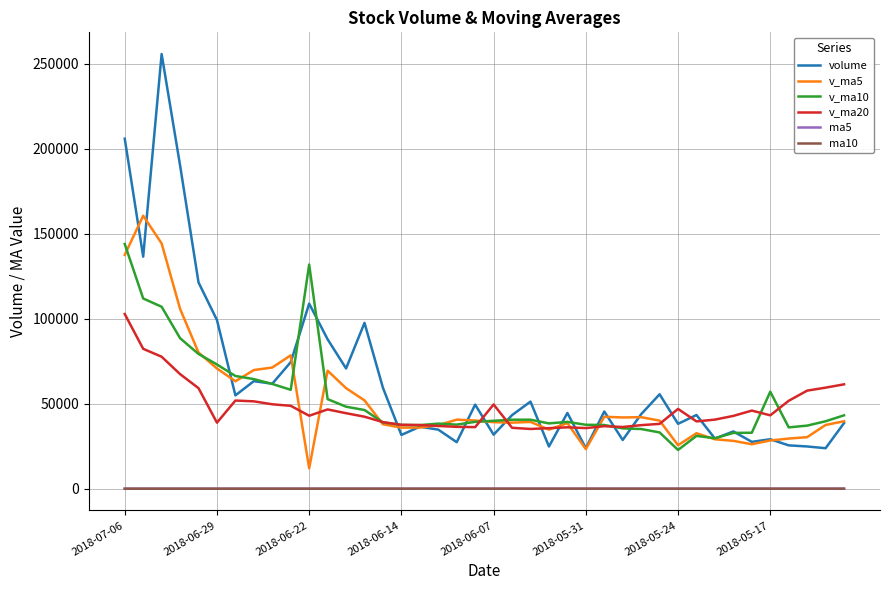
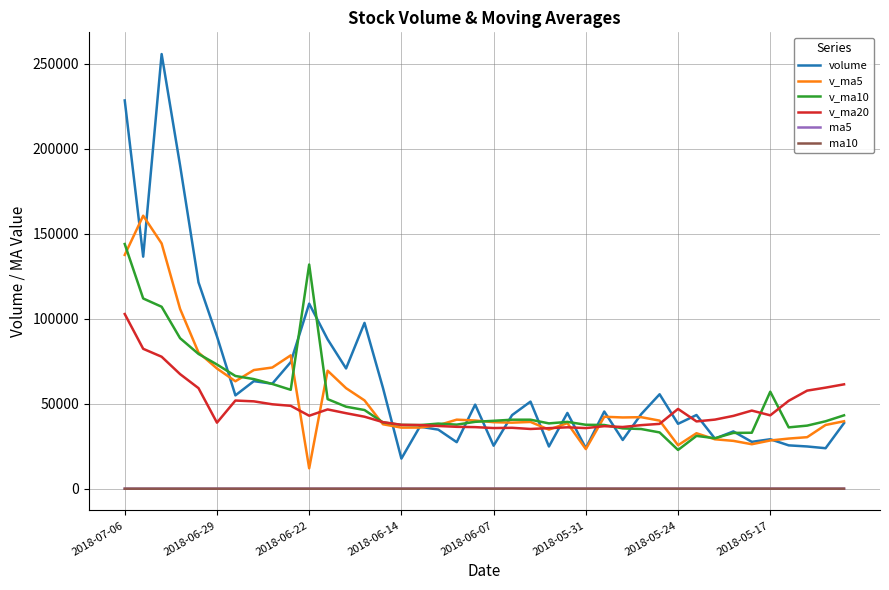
  {
    "volume": {
-     "2018-07-06": 206000,
-     "2018-06-29": 99000,
+     "2018-07-06": 228000,
+     "2018-06-29": 90000,
      "2018-06-22": 109000,
-     "2018-06-14": 32000,
-     "2018-06-07": 32000,
+     "2018-06-14": 18000,
+     "2018-06-07": 25000,
      "2018-05-24": 38000
    },
    "v_ma5": {
      "2018-07-06": 138000,
      "2018-06-29": 71000,
      "2018-06-22": 12000,
      "2018-06-14": 36000,
      "2018-05-24": 26000
    },
    "v_ma10": {
      "2018-07-06": 144000,
      "2018-06-29": 73000,
      "2018-06-22": 132000,
      "2018-05-31": 38000,
      "2018-05-24": 23000,
      "2018-05-17": 57000
    },
    "v_ma20": {
      "2018-07-06": 103000,
      "2018-06-29": 39000,
      "2018-06-22": 43000,
-     "2018-06-07": 50000,
+     "2018-06-07": 36000,
      "2018-05-31": 36000,
      "2018-05-24": 47000,
      "2018-05-17": 43000
    },
    "ma10": {
      "2018-07-06": 0,
      "2018-06-29": 0,
      "2018-06-22": 0,
      "2018-06-14": 0,
      "2018-06-07": 0,
      "2018-05-31": 0,
      "2018-05-24": 0,
      "2018-05-17": 0
    }
  }
